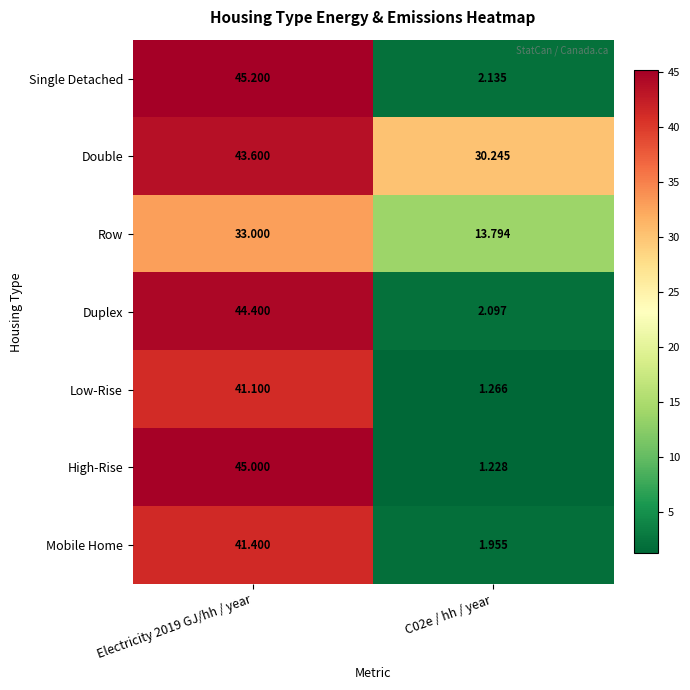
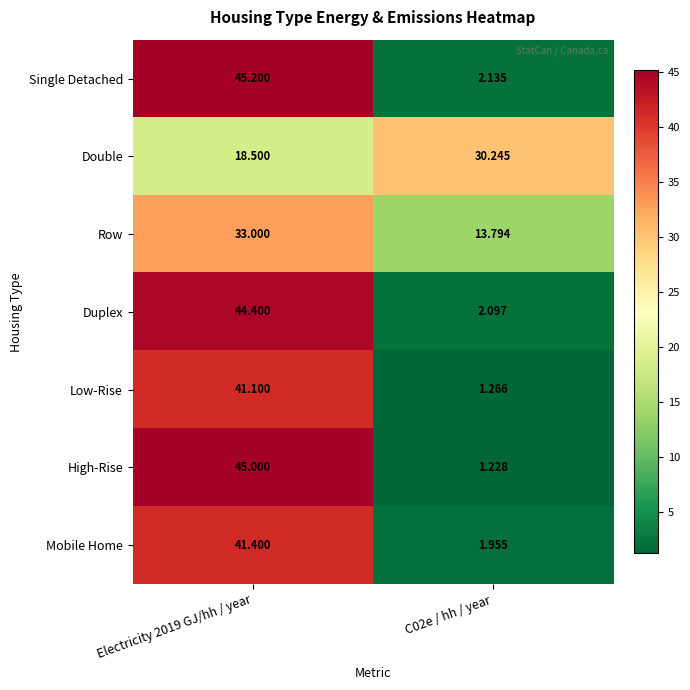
  {
    "Single Detached": {
      "Electricity 2019 GJ/hh / year": 45.200
    },
    "Double": {
-     "Electricity 2019 GJ/hh / year": 43.600,
+     "Electricity 2019 GJ/hh / year": 18.500,
      "C02e / hh / year": 30.245
    },
    "Row": {
      "Electricity 2019 GJ/hh / year": 33.000,
      "C02e / hh / year": 13.794
    },
    "Duplex": {
      "Electricity 2019 GJ/hh / year": 44.400,
      "C02e / hh / year": 2.097
    },
    "Low-Rise": {
      "Electricity 2019 GJ/hh / year": 41.100,
      "C02e / hh / year": 1.266
    },
    "High-Rise": {
      "Electricity 2019 GJ/hh / year": 45.000,
      "C02e / hh / year": 1.228
    },
    "Mobile Home": {
      "Electricity 2019 GJ/hh / year": 41.400,
      "C02e / hh / year": 1.955
    }
  }
